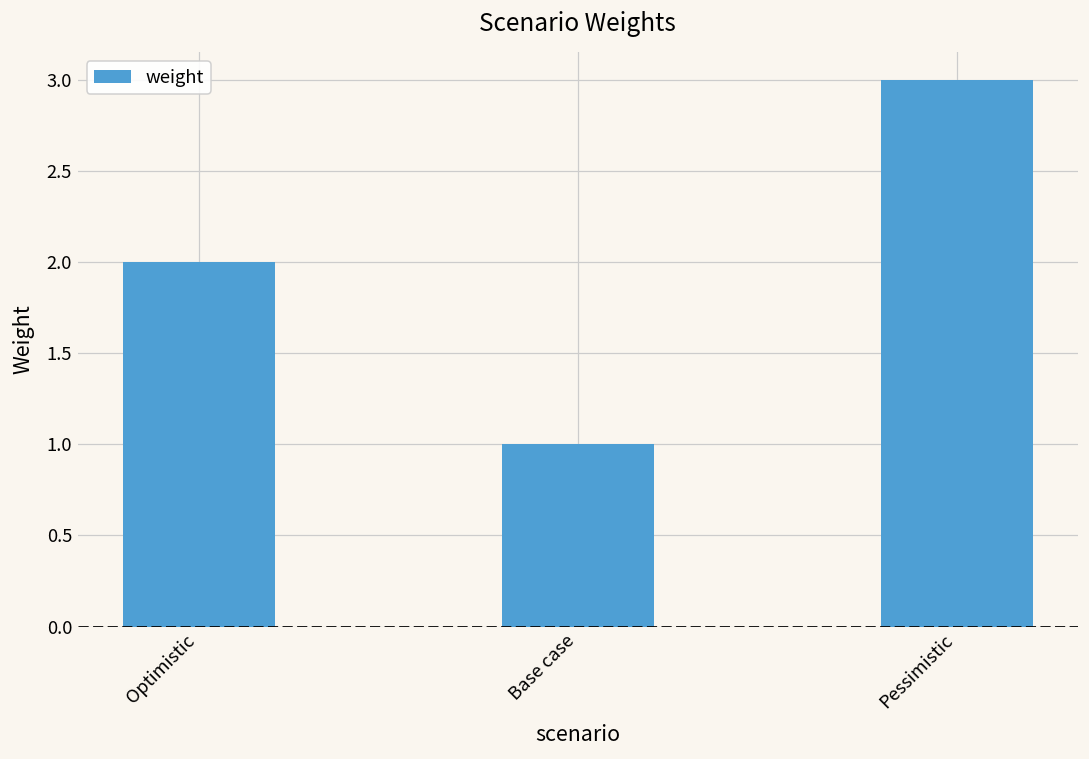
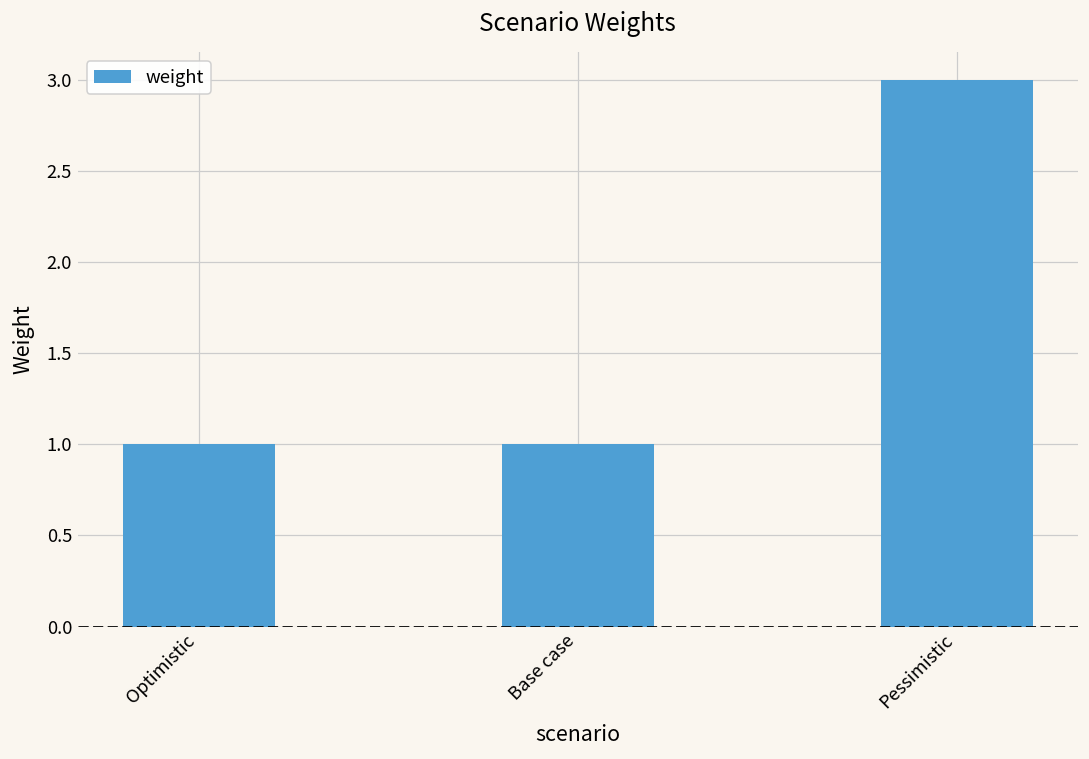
  {
-   "Optimistic": 2,
+   "Optimistic": 1,
    "Base case": 1,
    "Pessimistic": 3
  }
